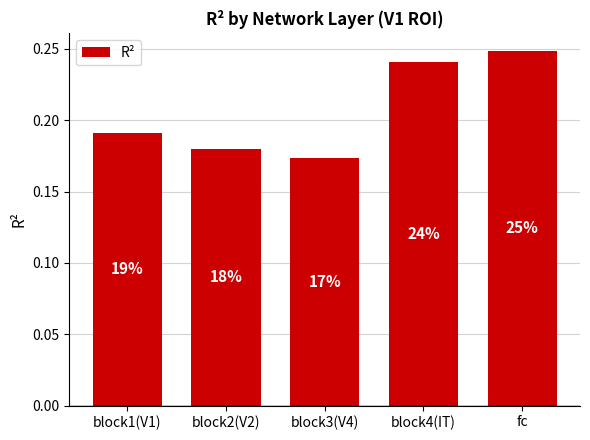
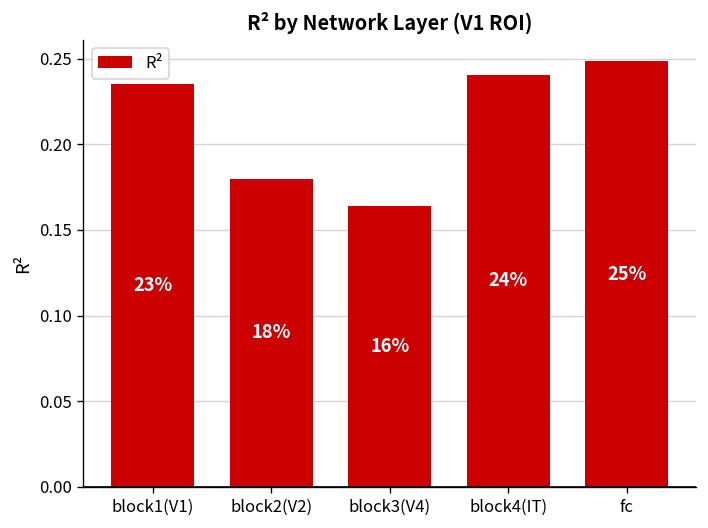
  {
-   "block1(V1)": "19%",
+   "block1(V1)": "23%",
    "block2(V2)": "18%",
-   "block3(V4)": "17%",
+   "block3(V4)": "16%",
    "block4(IT)": "24%",
    "fc": "25%"
  }
